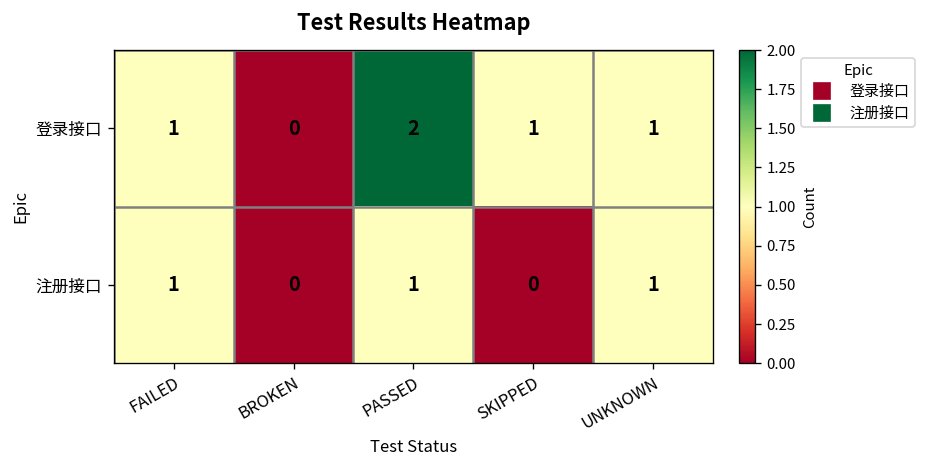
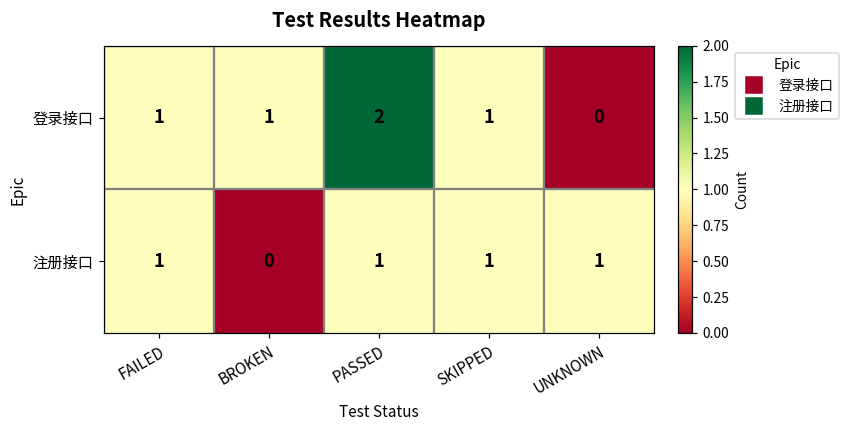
  {
    "登录接口": {
      "FAILED": 1,
-     "BROKEN": 0,
+     "BROKEN": 1,
      "PASSED": 2,
      "SKIPPED": 1,
-     "UNKNOWN": 1
+     "UNKNOWN": 0
    },
    "注册接口": {
      "FAILED": 1,
      "BROKEN": 0,
      "PASSED": 1,
-     "SKIPPED": 0,
+     "SKIPPED": 1,
      "UNKNOWN": 1
    }
  }
